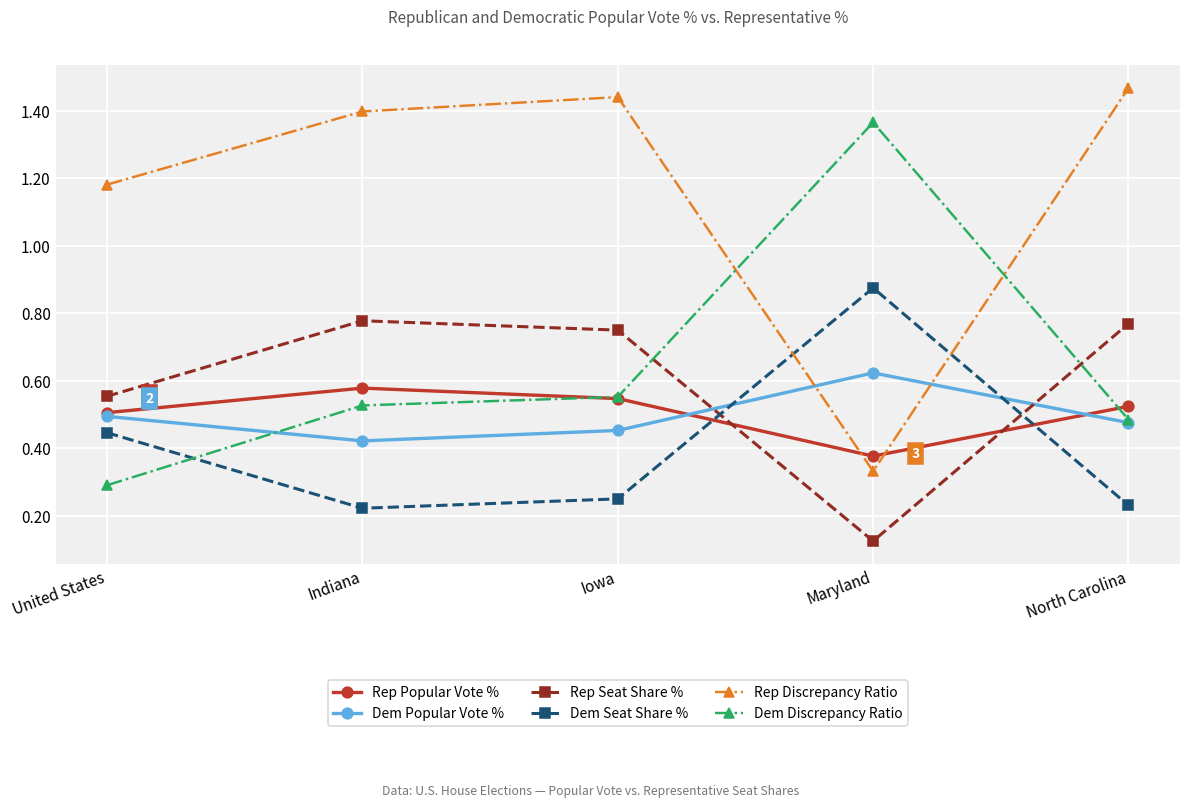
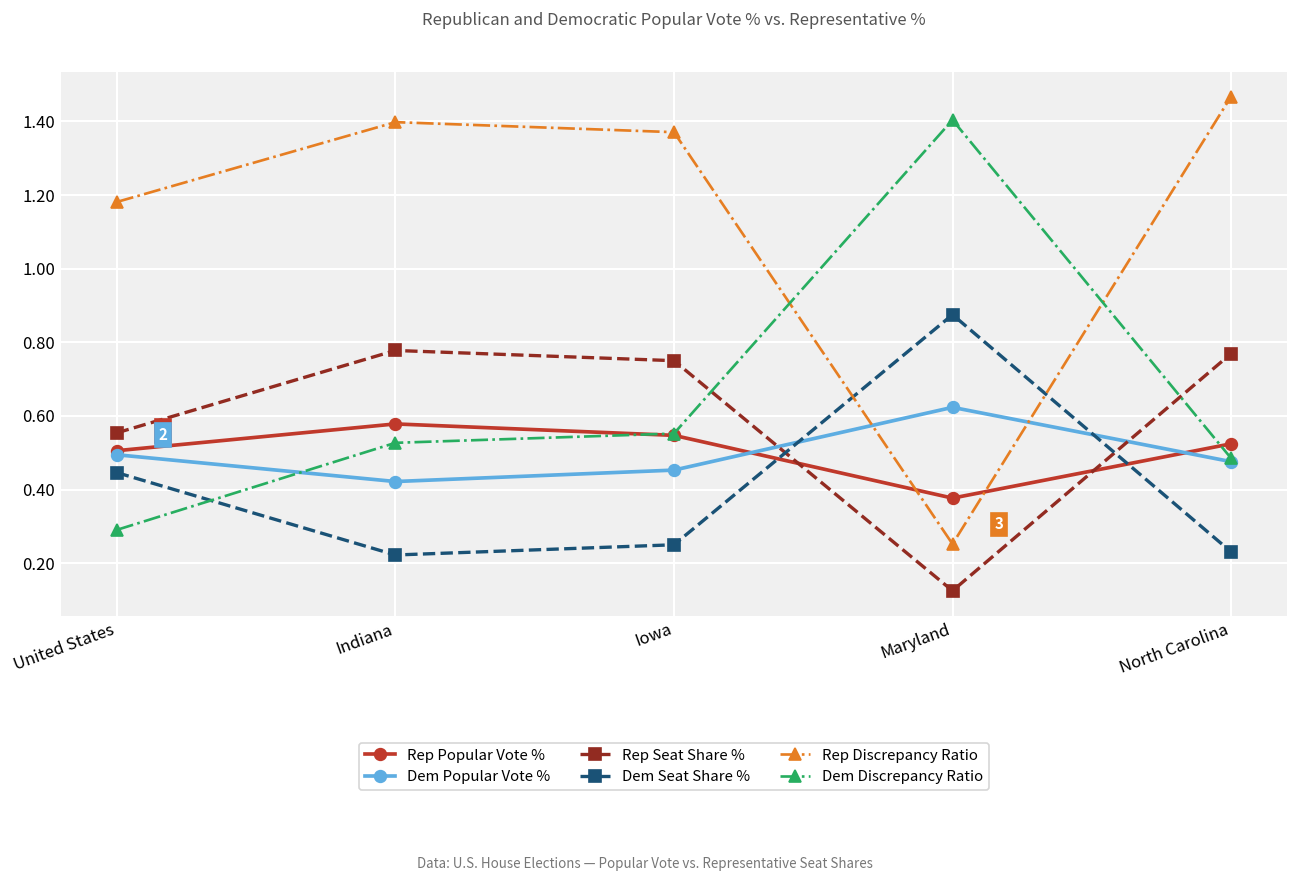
  {
    "Dem Popular Vote %": {
      "United States": 0.49,
      "Indiana": 0.42,
      "Iowa": 0.45,
      "Maryland": 0.62,
      "North Carolina": 0.48
    },
    "Dem Seat Share %": {
      "United States": 0.45,
      "Indiana": 0.22,
      "Iowa": 0.25,
      "Maryland": 0.88,
      "North Carolina": 0.23
    },
    "Rep Discrepancy Ratio": {
      "United States": 1.18,
      "Indiana": 1.40,
-     "Iowa": 1.44,
-     "Maryland": 0.33,
+     "Iowa": 1.37,
+     "Maryland": 0.25,
      "North Carolina": 1.47
    },
    "Dem Discrepancy Ratio": {
      "United States": 0.29,
      "Indiana": 0.53,
-     "Maryland": 1.37,
+     "Maryland": 1.40,
      "North Carolina": 0.49
    }
  }
